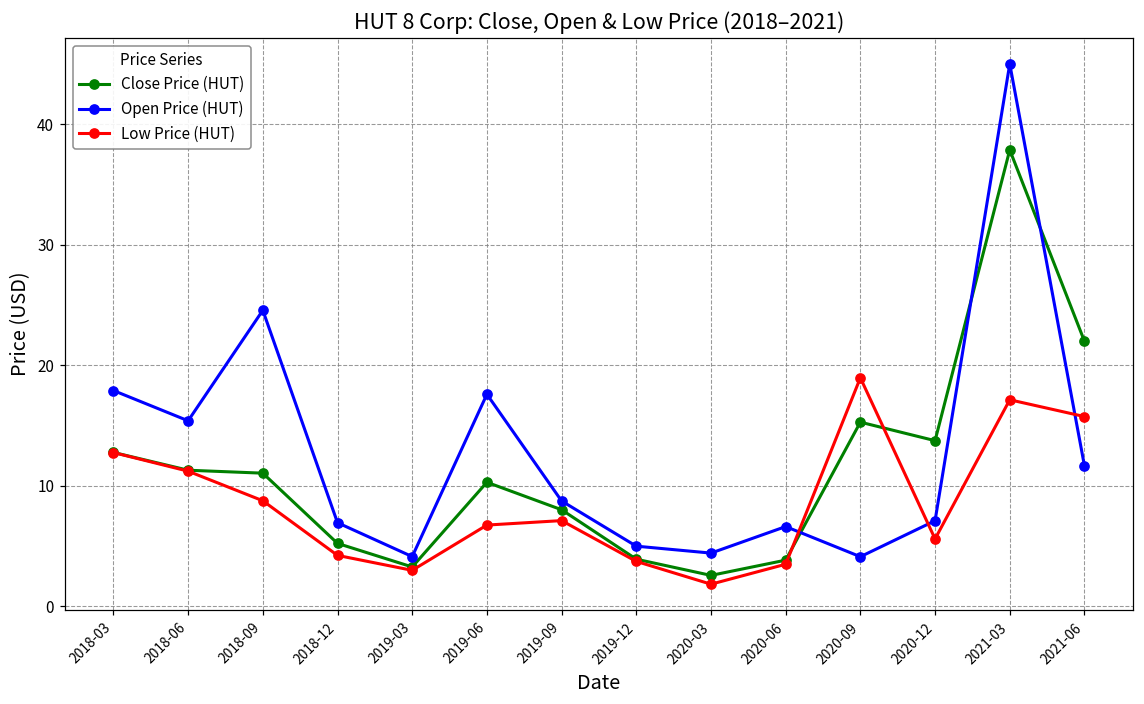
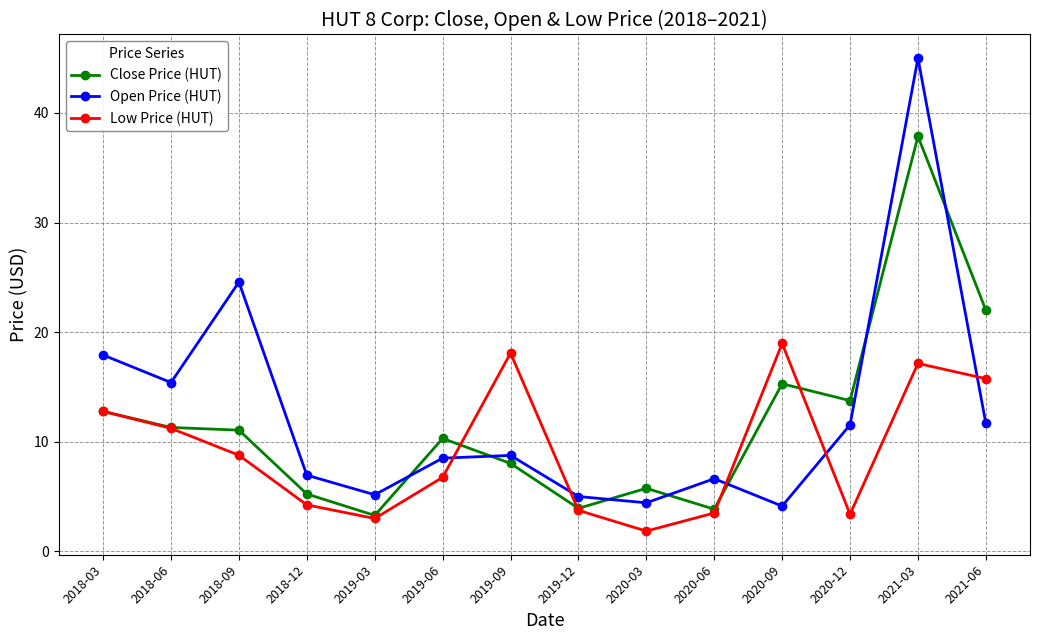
  {
    "Close Price (HUT)": {
      "2018-09": 11.1,
      "2018-12": 5.2,
      "2019-03": 3.3,
      "2019-06": 10.3,
      "2019-09": 8.0,
-     "2020-03": 2.6,
+     "2020-03": 5.7,
      "2020-06": 3.8,
      "2020-09": 15.3,
      "2020-12": 13.8,
      "2021-03": 37.9,
      "2021-06": 22.0
    },
    "Open Price (HUT)": {
      "2018-03": 17.9,
      "2018-06": 15.4,
      "2018-09": 24.6,
      "2018-12": 6.9,
-     "2019-03": 4.1,
-     "2019-06": 17.6,
+     "2019-03": 5.2,
+     "2019-06": 8.5,
      "2019-09": 8.8,
      "2019-12": 5.0,
      "2020-03": 4.4,
      "2020-06": 6.6,
      "2020-09": 4.1,
-     "2020-12": 7.1,
+     "2020-12": 11.5,
      "2021-03": 45.0,
      "2021-06": 11.7
    },
    "Low Price (HUT)": {
      "2018-09": 8.8,
      "2018-12": 4.2,
      "2019-03": 3.0,
      "2019-06": 6.8,
-     "2019-09": 7.1,
+     "2019-09": 18.1,
      "2020-03": 1.8,
      "2020-06": 3.5,
      "2020-09": 19.0,
-     "2020-12": 5.6,
+     "2020-12": 3.4,
      "2021-03": 17.1,
      "2021-06": 15.8
    }
  }
